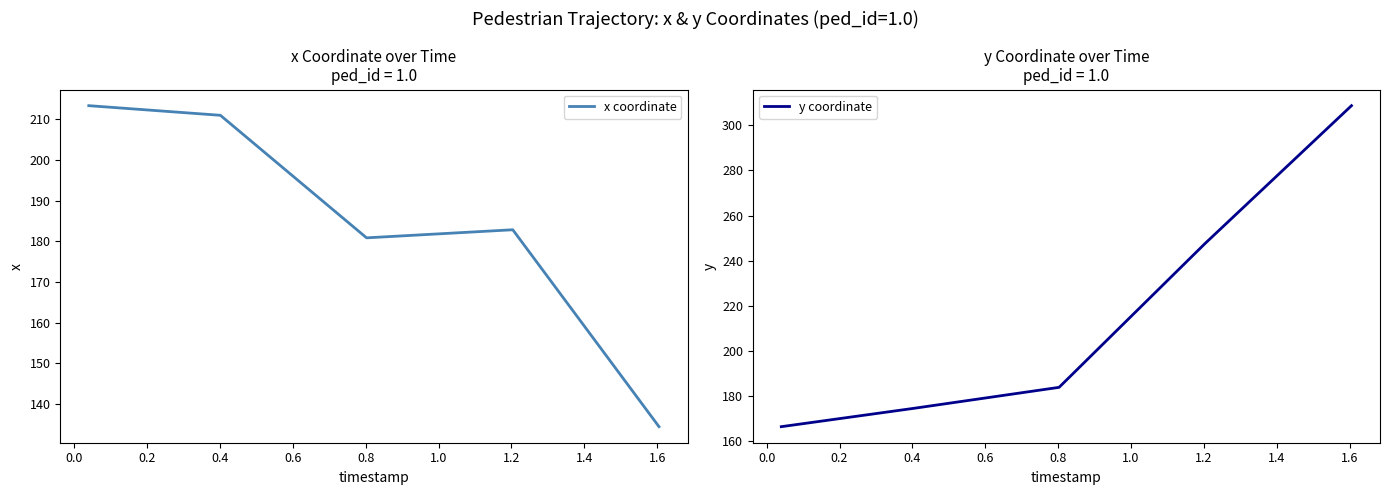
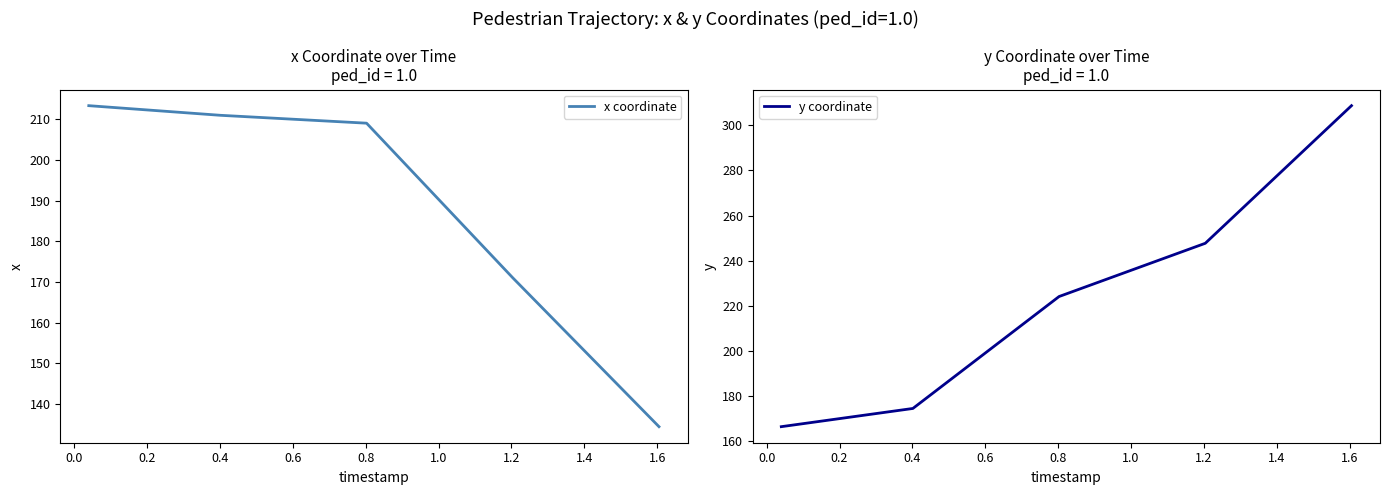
  {
    "x Coordinate over Time ped_id = 1.0": {
      "0.4": 211,
-     "0.8": 181,
-     "1.2": 183,
+     "0.8": 209,
+     "1.2": 171,
      "1.6": 134
    },
    "y Coordinate over Time ped_id = 1.0": {
      "0.4": 174,
-     "0.8": 184,
+     "0.8": 224,
      "1.2": 248,
      "1.6": 309
    }
  }
